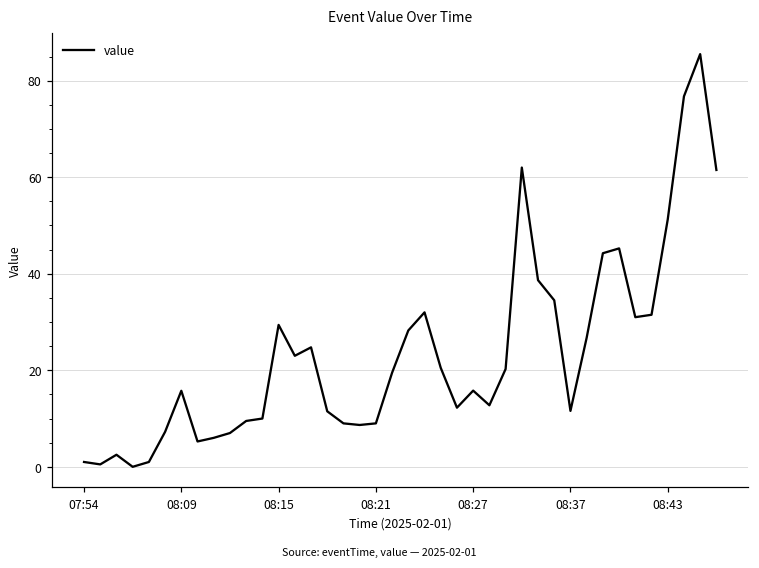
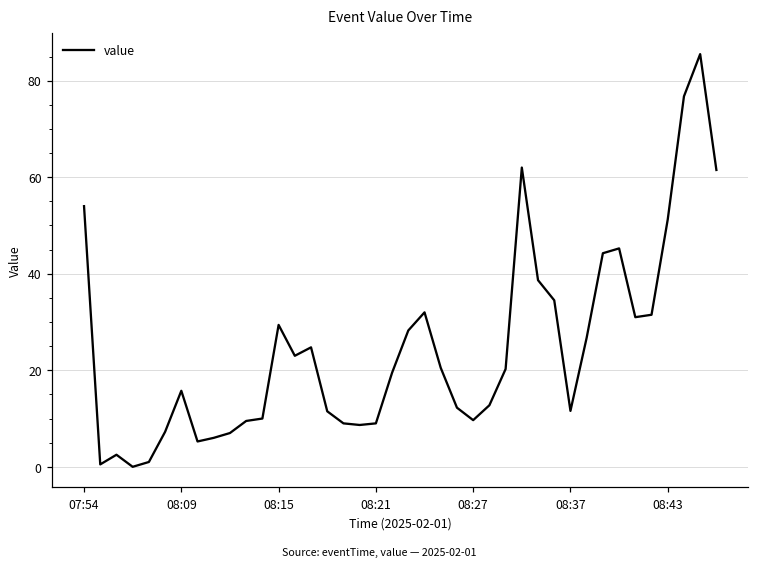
  {
-   "07:54": 1,
+   "07:54": 54,
    "08:09": 16,
    "08:15": 29,
    "08:21": 9,
-   "08:27": 16,
+   "08:27": 10,
    "08:37": 12,
    "08:43": 51
  }
